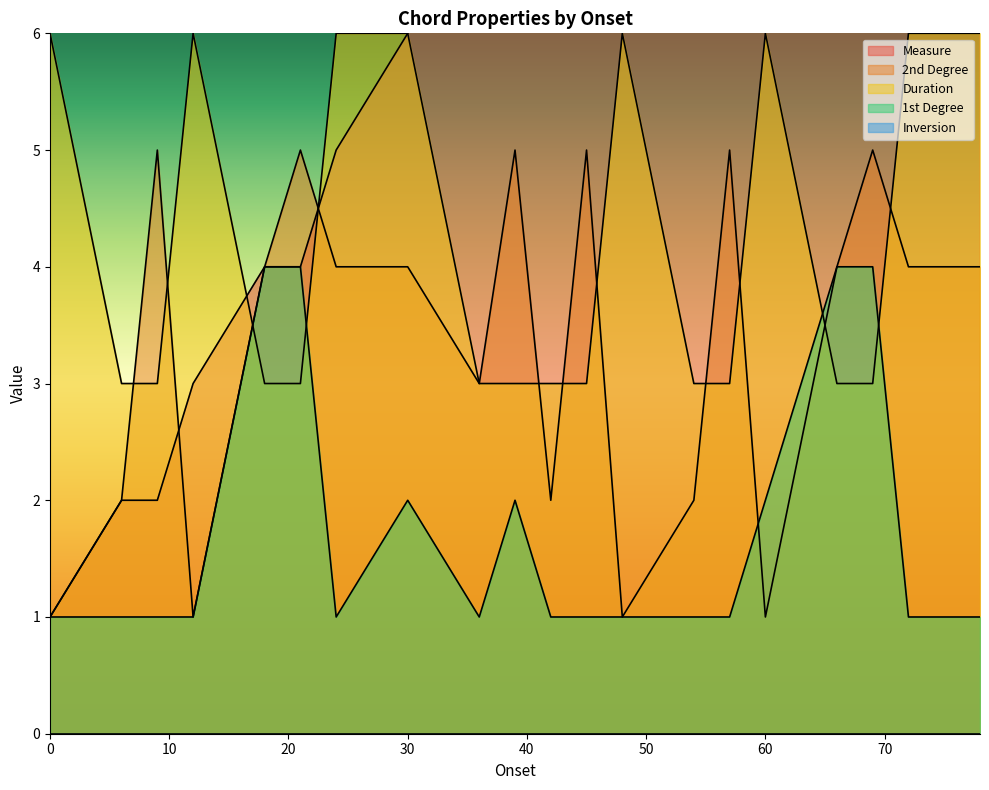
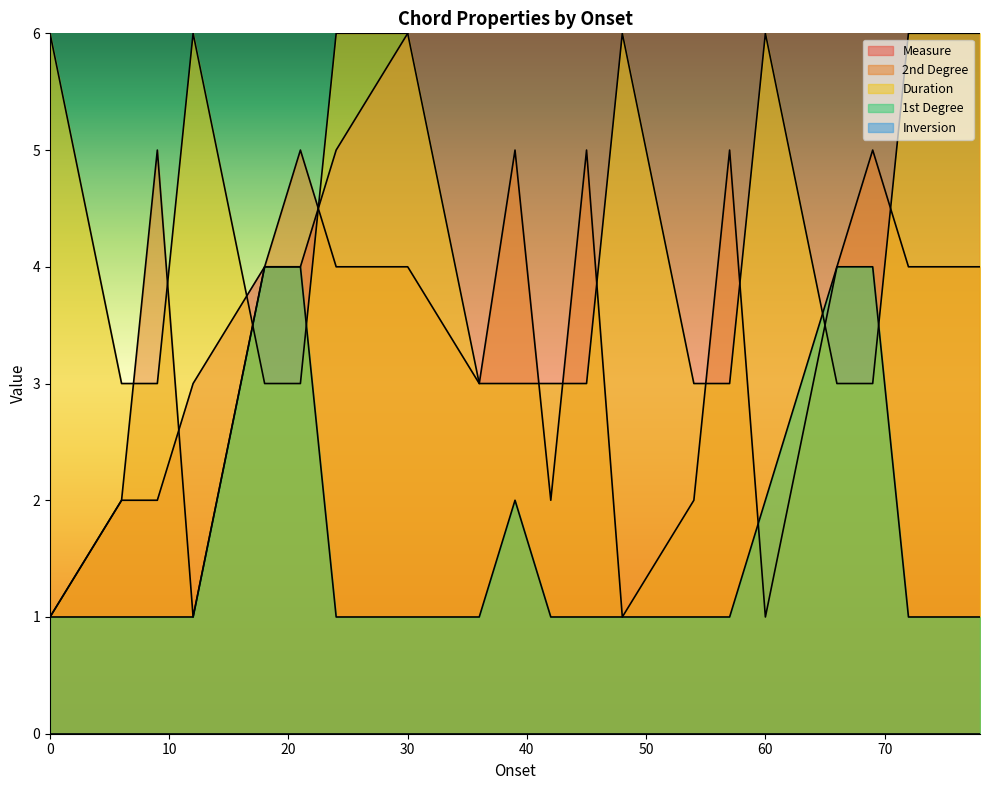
  {
    "1st Degree": {
-     "30": 2,
+     "30": 1,
      "60": 2
    },
    "Inversion": {
      "0": 0,
      "30": 0,
      "60": 0
    }
  }
